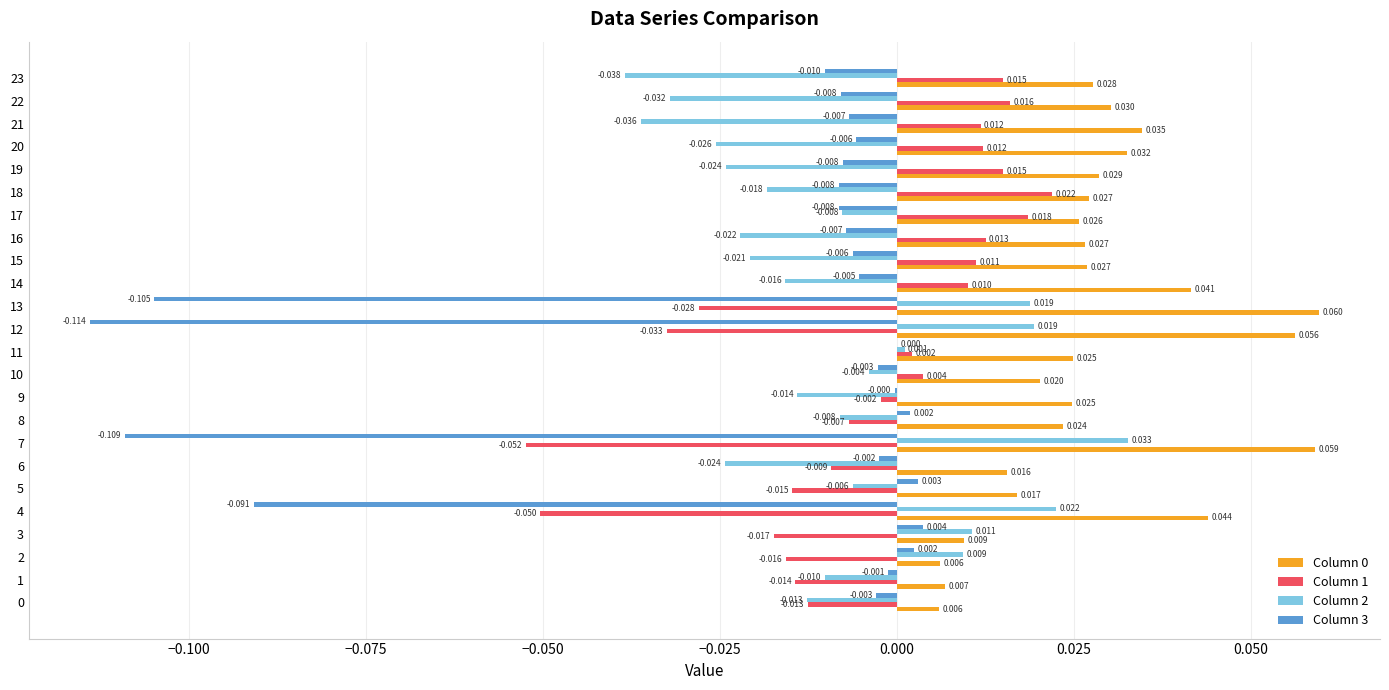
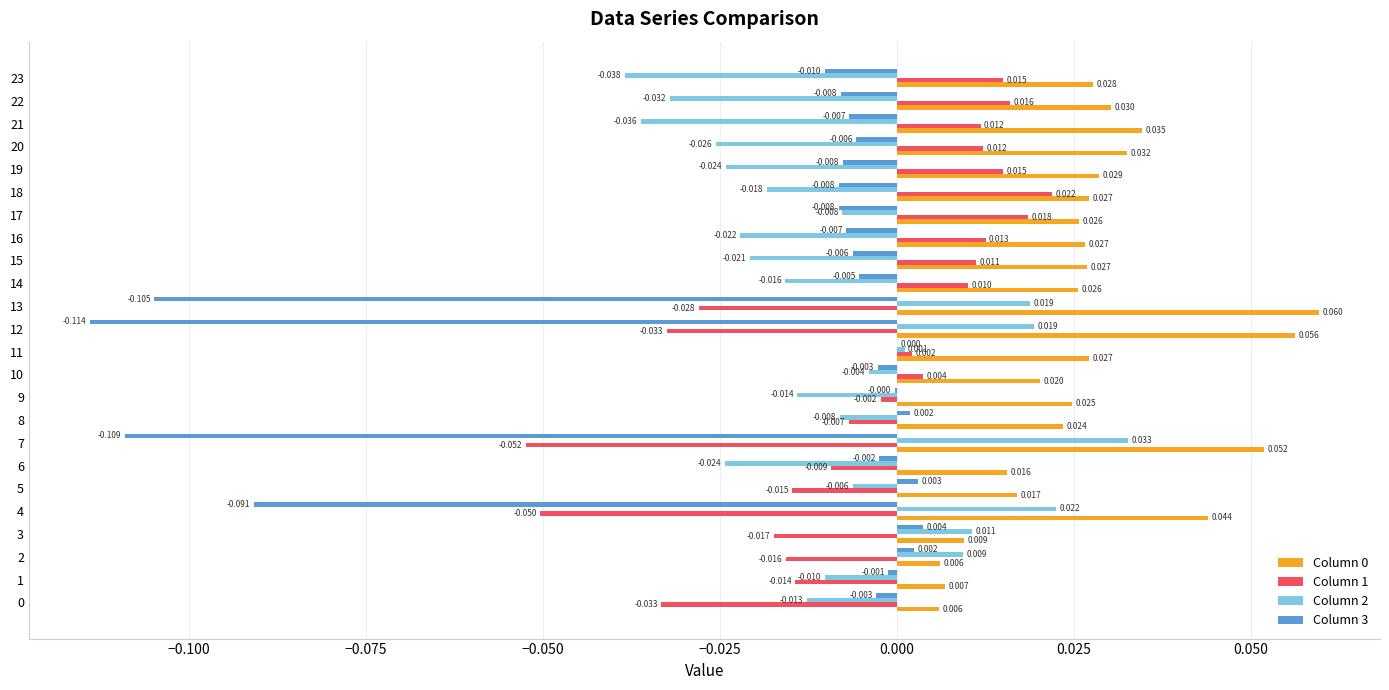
  {
    "Column 0": {
      "23": 0.028,
      "22": 0.030,
      "21": 0.035,
      "20": 0.032,
      "19": 0.029,
      "18": 0.027,
      "17": 0.026,
      "16": 0.027,
      "15": 0.027,
-     "14": 0.041,
+     "14": 0.026,
      "13": 0.060,
      "12": 0.056,
-     "11": 0.025,
+     "11": 0.027,
      "10": 0.020,
      "9": 0.025,
      "8": 0.024,
-     "7": 0.059,
+     "7": 0.052,
      "6": 0.016,
      "5": 0.017,
      "4": 0.044,
      "3": 0.009,
      "2": 0.006,
      "1": 0.007,
      "0": 0.006
    },
    "Column 1": {
      "23": 0.015,
      "22": 0.016,
      "21": 0.012,
      "20": 0.012,
      "19": 0.015,
      "18": 0.022,
      "17": 0.018,
      "16": 0.013,
      "15": 0.011,
      "14": 0.010,
      "13": -0.028,
      "12": -0.033,
      "10": 0.004,
      "9": -0.002,
      "7": -0.052,
      "6": -0.009,
      "5": -0.015,
      "4": -0.050,
      "3": -0.017,
      "2": -0.016,
      "1": -0.014,
-     "0": -0.013
+     "0": -0.033
    }
  }
